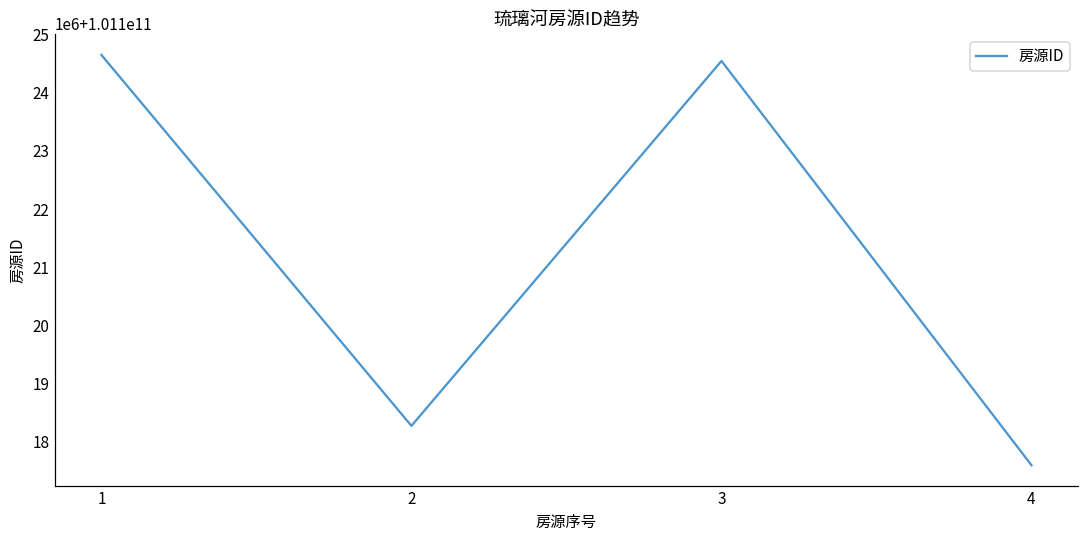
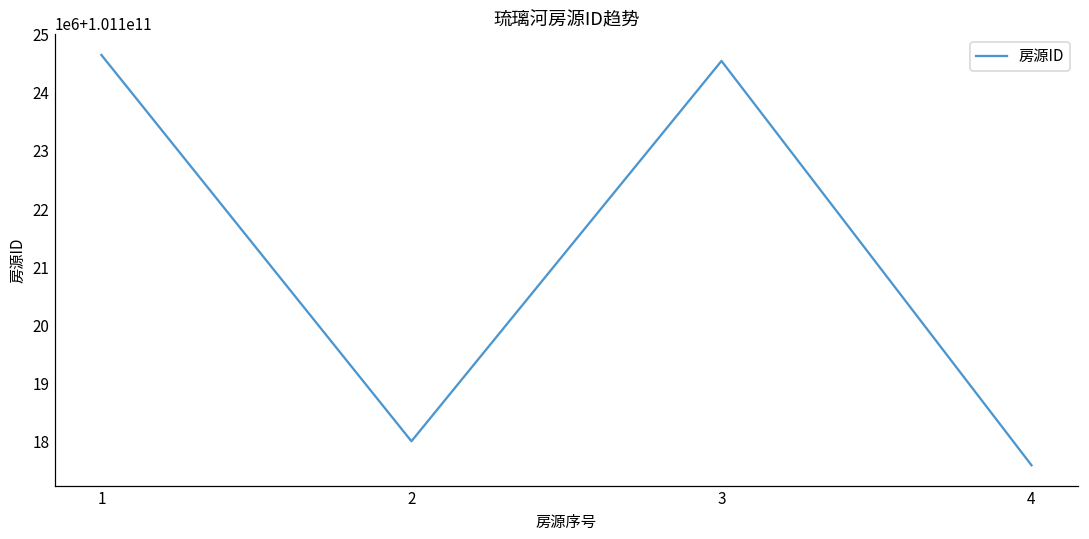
  {
    "1": 101124600000,
-   "2": 101118300000,
+   "2": 101118000000,
    "3": 101124500000,
    "4": 101117600000
  }
